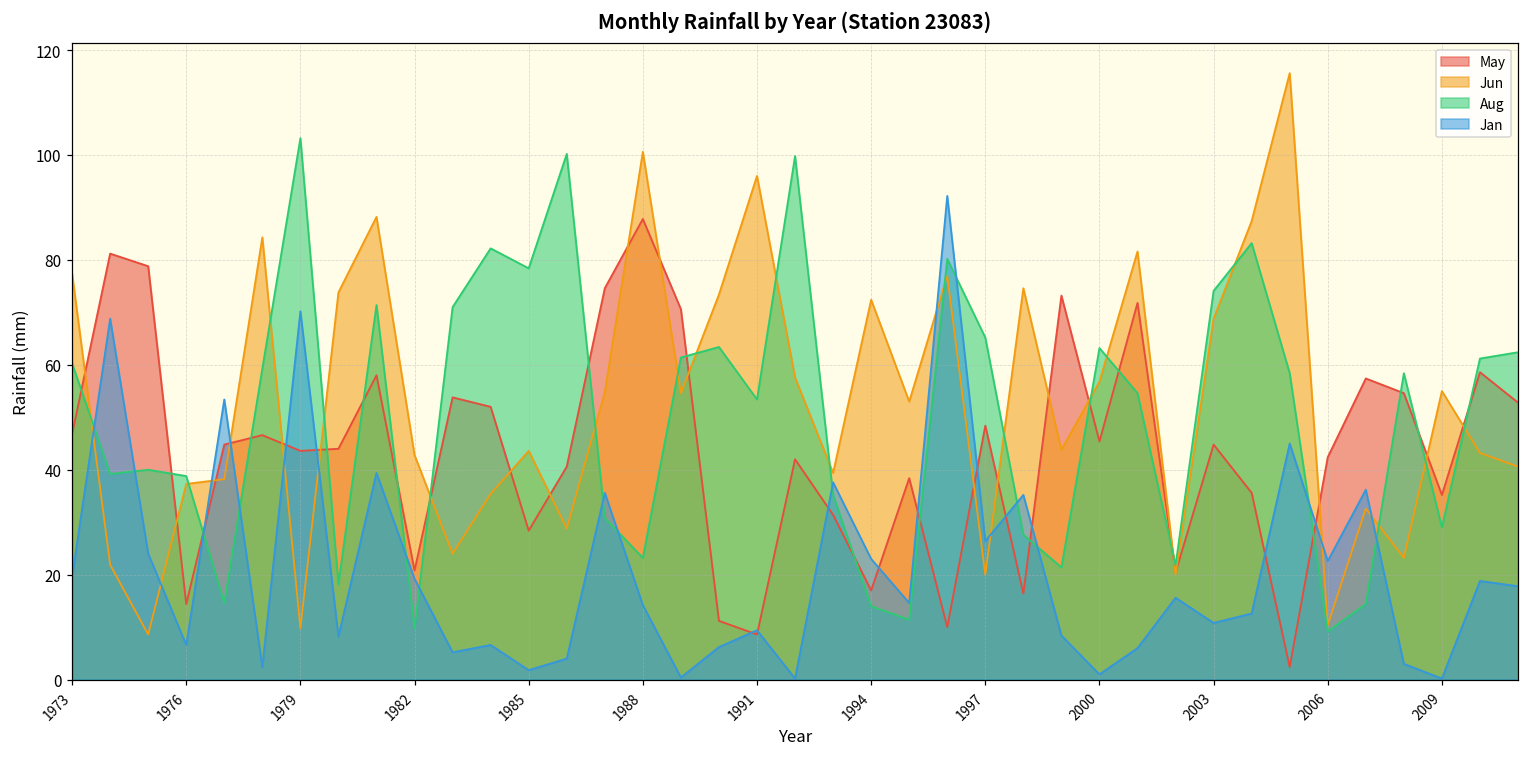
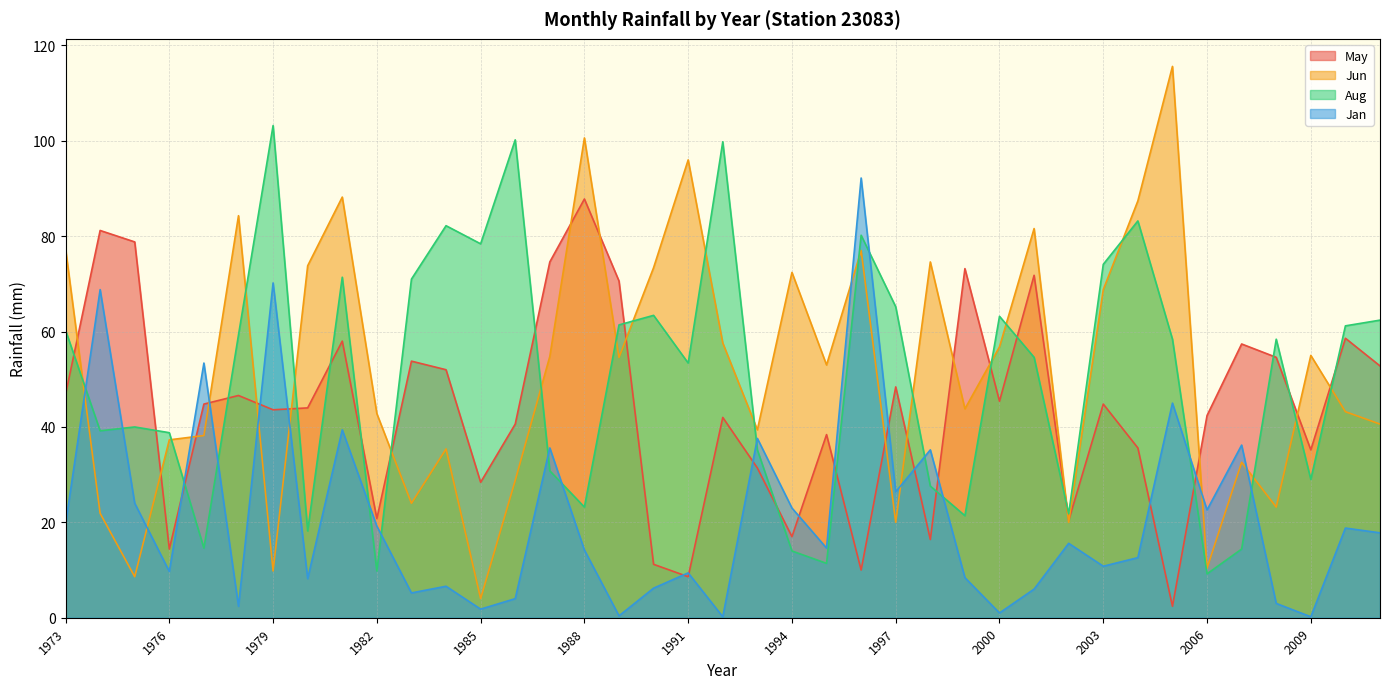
  {
    "May": {
      "1973": 47,
      "1976": 14,
      "1979": 44,
      "1982": 21,
      "1985": 28,
      "1988": 88,
      "1991": 9,
      "1994": 17,
      "1997": 48,
      "2000": 45,
      "2003": 45,
      "2006": 42,
      "2009": 35
    },
    "Jun": {
      "1973": 77,
      "1976": 37,
      "1979": 10,
      "1982": 43,
-     "1985": 44,
+     "1985": 4,
      "1988": 101,
      "1991": 96,
      "1994": 72,
      "1997": 20,
      "2000": 57,
      "2003": 69,
      "2006": 10,
      "2009": 55
    },
    "Aug": {
      "1973": 60,
      "1976": 39,
      "1979": 103,
      "1982": 10,
      "1985": 78,
      "1988": 23,
      "1991": 53,
      "1994": 14,
      "1997": 65,
      "2000": 63,
      "2003": 74,
      "2006": 9,
      "2009": 29
    },
    "Jan": {
      "1973": 20,
-     "1976": 7,
+     "1976": 10,
      "1979": 70,
      "1982": 19,
      "1985": 2,
      "1988": 14,
      "1991": 9,
      "1994": 23,
      "1997": 26,
      "2000": 1,
      "2003": 11,
      "2006": 23,
      "2009": 0
    }
  }
